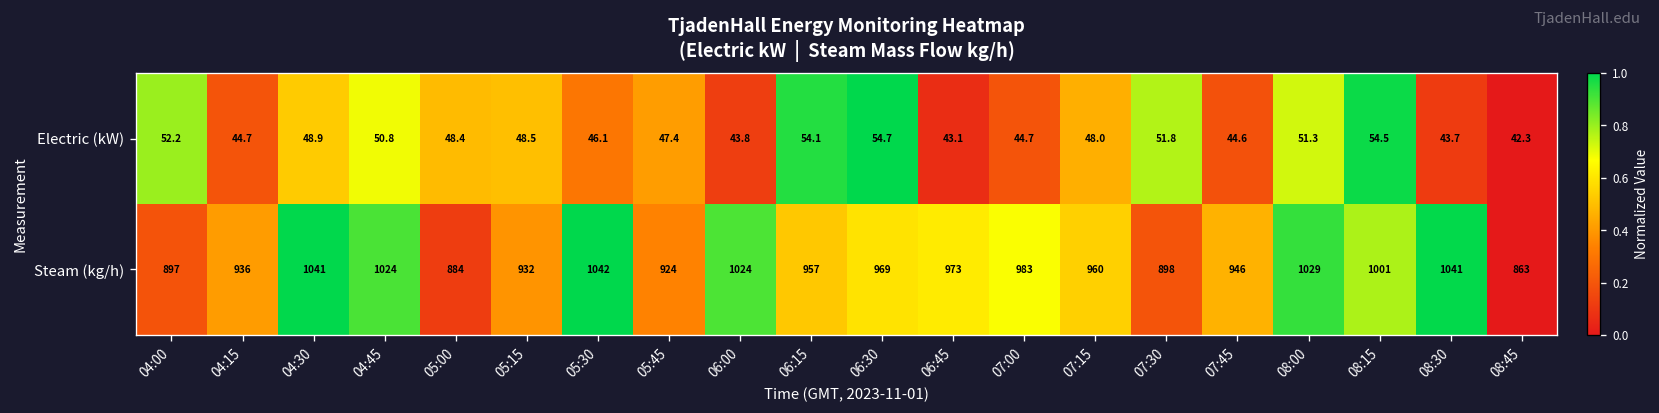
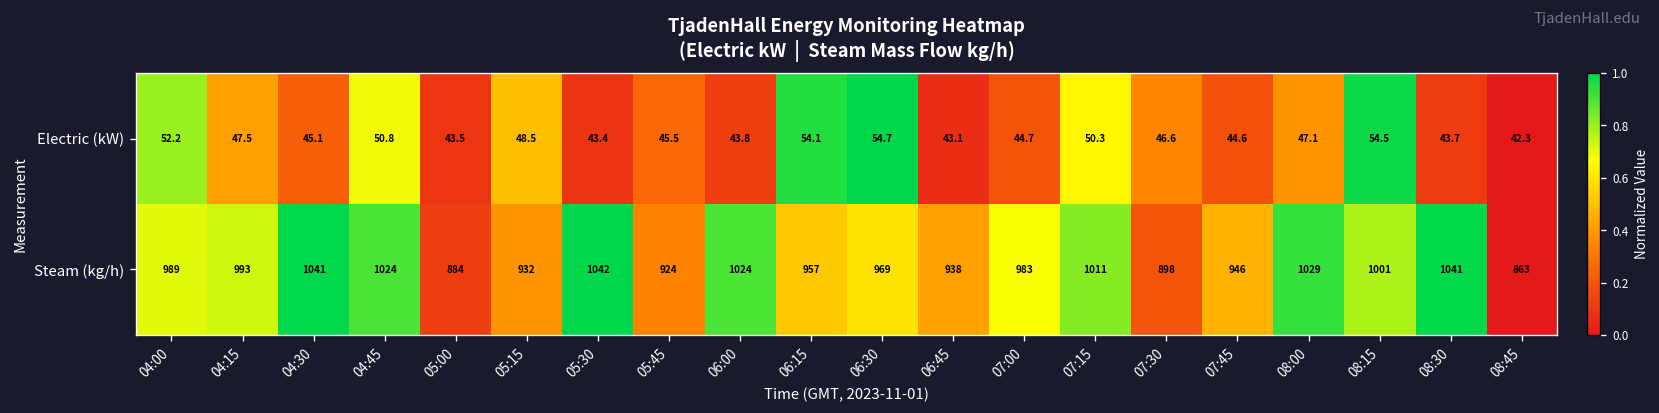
  {
    "Electric (kW)": {
      "04:00": 52.2,
-     "04:15": 44.7,
-     "04:30": 48.9,
+     "04:15": 47.5,
+     "04:30": 45.1,
      "04:45": 50.8,
-     "05:00": 48.4,
+     "05:00": 43.5,
      "05:15": 48.5,
-     "05:30": 46.1,
-     "05:45": 47.4,
+     "05:30": 43.4,
+     "05:45": 45.5,
      "06:00": 43.8,
      "06:15": 54.1,
      "06:30": 54.7,
      "06:45": 43.1,
      "07:00": 44.7,
-     "07:15": 48.0,
-     "07:30": 51.8,
+     "07:15": 50.3,
+     "07:30": 46.6,
      "07:45": 44.6,
-     "08:00": 51.3,
+     "08:00": 47.1,
      "08:15": 54.5,
      "08:30": 43.7,
      "08:45": 42.3
    },
    "Steam (kg/h)": {
-     "04:00": 897,
-     "04:15": 936,
+     "04:00": 989,
+     "04:15": 993,
      "04:30": 1041,
      "04:45": 1024,
      "05:00": 884,
      "05:15": 932,
      "05:30": 1042,
      "05:45": 924,
      "06:00": 1024,
      "06:15": 957,
      "06:30": 969,
-     "06:45": 973,
+     "06:45": 938,
      "07:00": 983,
-     "07:15": 960,
+     "07:15": 1011,
      "07:30": 898,
      "07:45": 946,
      "08:00": 1029,
      "08:15": 1001,
      "08:30": 1041,
      "08:45": 863
    }
  }
